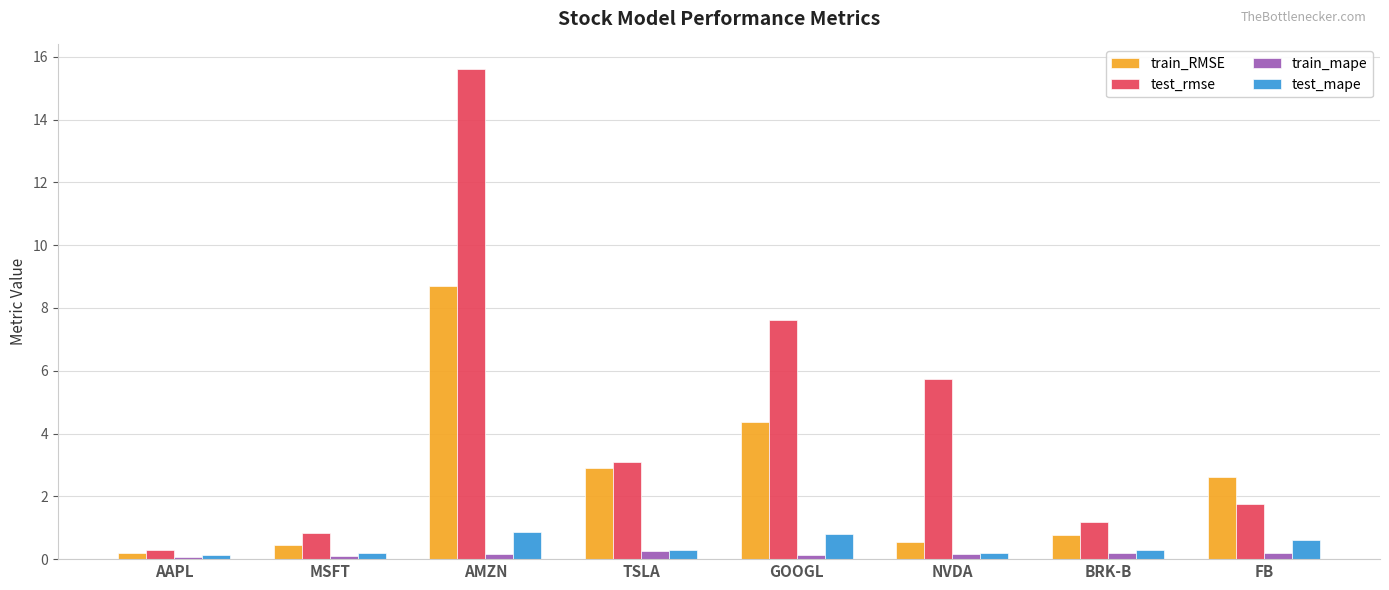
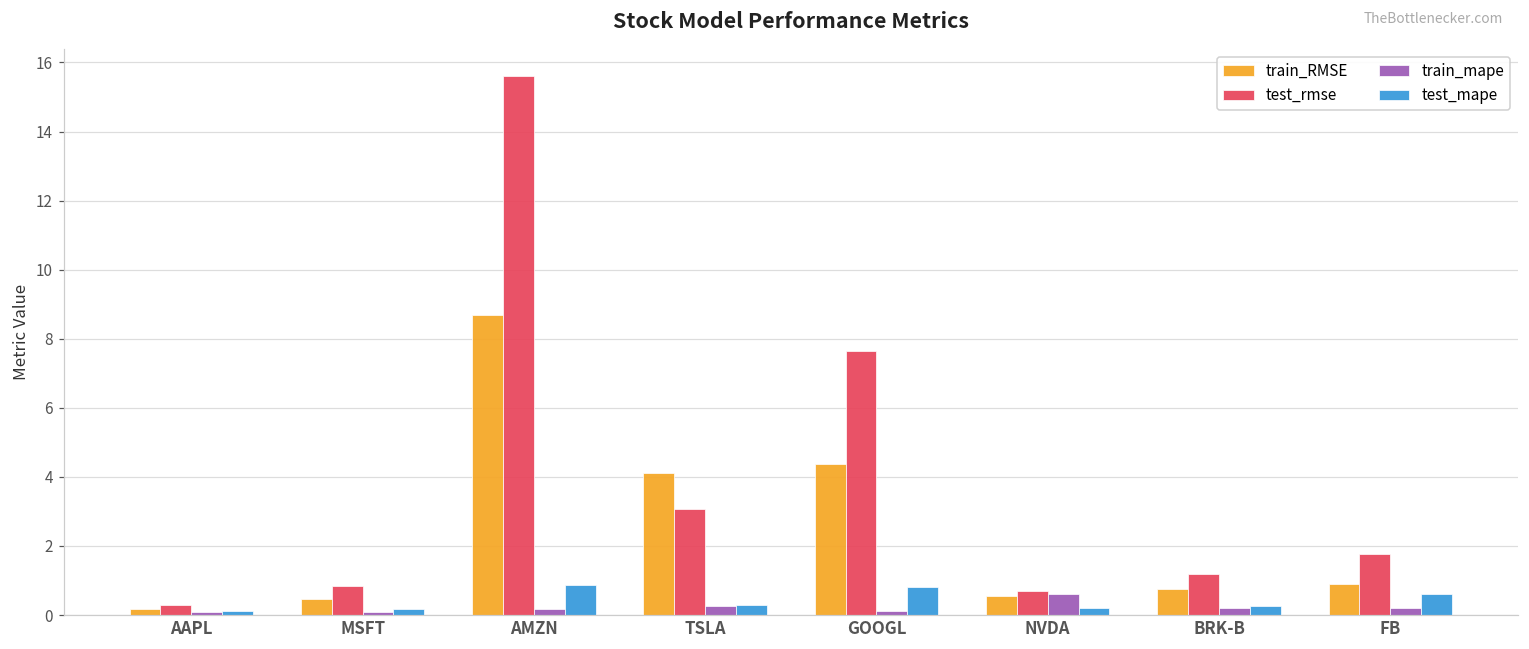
  {
    "train_RMSE": {
      "AAPL": 0.2,
      "MSFT": 0.5,
      "AMZN": 8.7,
-     "TSLA": 2.9,
+     "TSLA": 4.1,
      "GOOGL": 4.4,
      "NVDA": 0.6,
      "BRK-B": 0.8,
-     "FB": 2.6
+     "FB": 0.9
    },
    "test_rmse": {
      "AAPL": 0.3,
      "MSFT": 0.8,
      "AMZN": 15.6,
      "TSLA": 3.1,
      "GOOGL": 7.6,
-     "NVDA": 5.7,
+     "NVDA": 0.7,
      "BRK-B": 1.2,
      "FB": 1.8
    },
    "train_mape": {
      "AAPL": 0.1,
      "MSFT": 0.1,
      "AMZN": 0.2,
      "TSLA": 0.3,
      "GOOGL": 0.1,
-     "NVDA": 0.2,
+     "NVDA": 0.6,
      "BRK-B": 0.2,
      "FB": 0.2
    },
    "test_mape": {
      "AAPL": 0.1,
      "MSFT": 0.2,
      "AMZN": 0.9,
      "TSLA": 0.3,
      "GOOGL": 0.8,
      "NVDA": 0.2,
      "BRK-B": 0.3,
      "FB": 0.6
    }
  }
